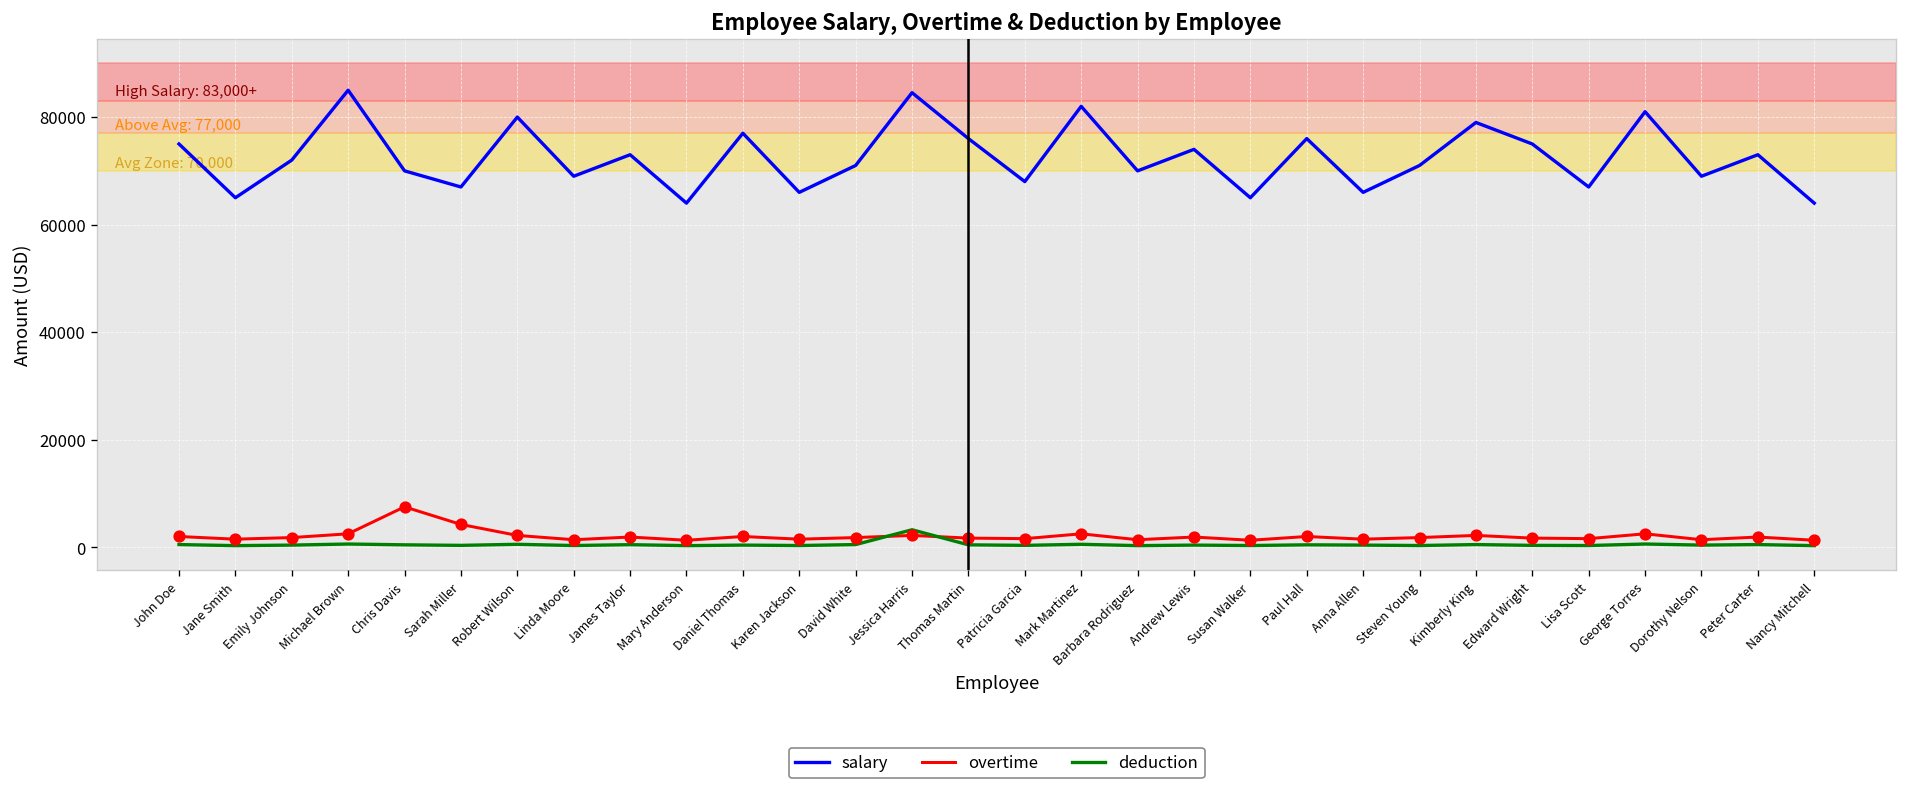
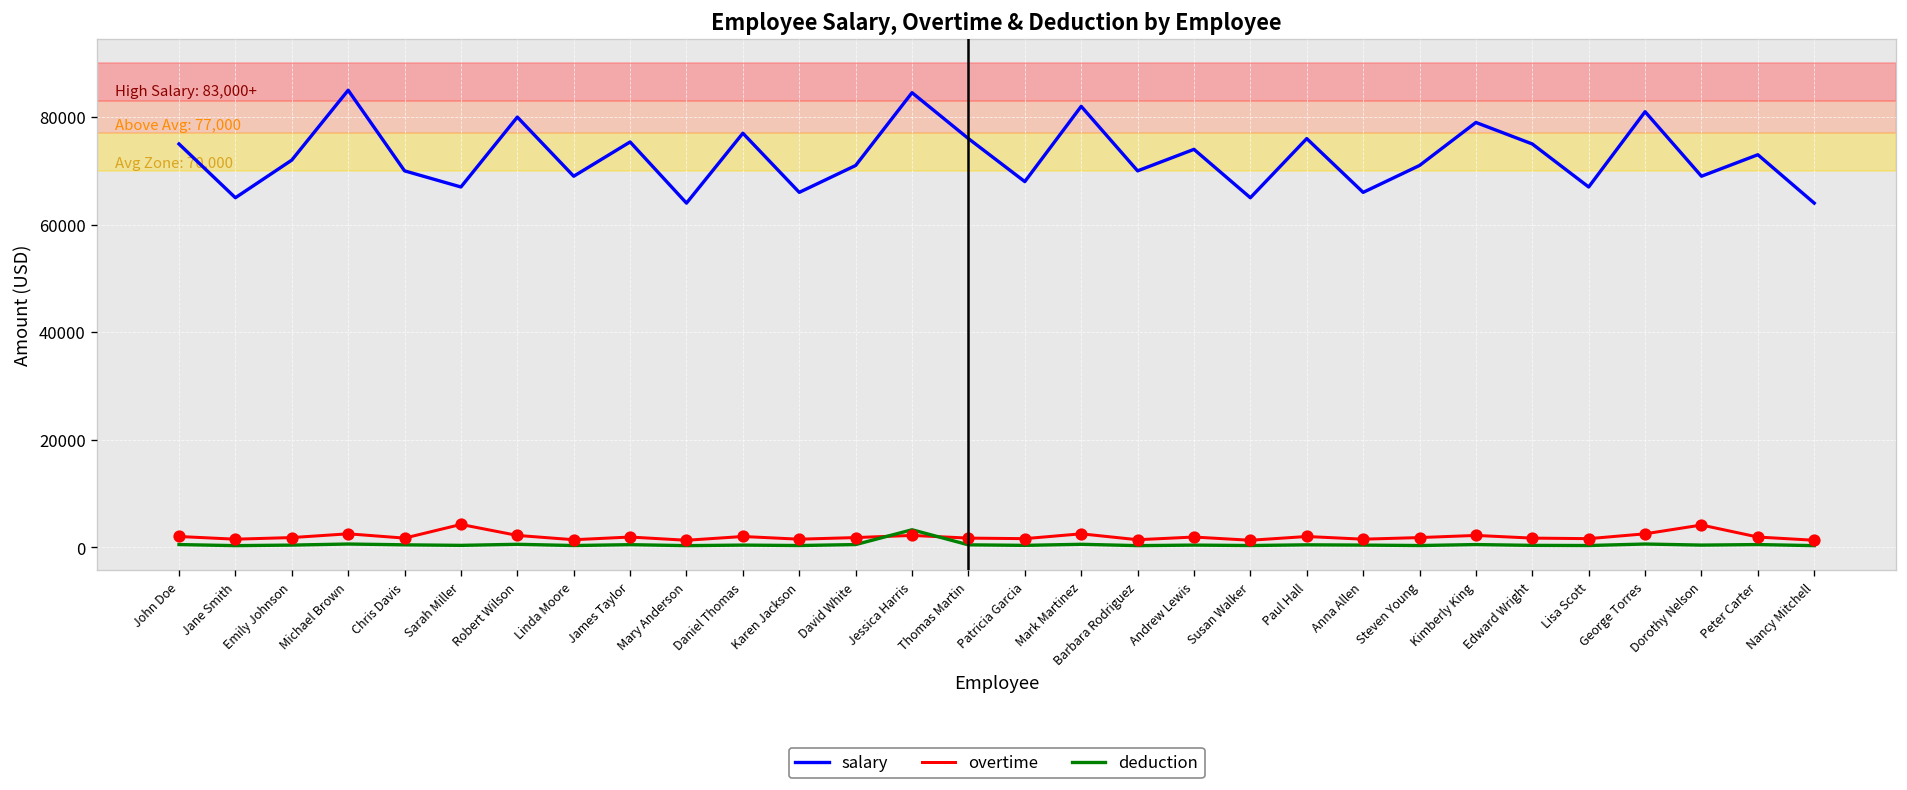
  {
    "salary": {
      "Jane Smith": 65000,
      "Emily Johnson": 72000,
      "Michael Brown": 85000,
      "Chris Davis": 70000,
      "Sarah Miller": 67000,
      "Robert Wilson": 80000,
      "Linda Moore": 69000,
-     "James Taylor": 73000,
+     "James Taylor": 75000,
      "Mary Anderson": 64000,
      "Daniel Thomas": 77000,
      "Karen Jackson": 66000,
      "David White": 71000,
      "Jessica Harris": 85000,
      "Thomas Martin": 76000,
      "Patricia Garcia": 68000,
      "Mark Martinez": 82000,
      "Barbara Rodriguez": 70000,
      "Andrew Lewis": 74000,
      "Susan Walker": 65000,
      "Paul Hall": 76000,
      "Anna Allen": 66000,
      "Steven Young": 71000,
      "Kimberly King": 79000,
      "Edward Wright": 75000,
      "Lisa Scott": 67000,
      "George Torres": 81000,
      "Dorothy Nelson": 69000,
      "Peter Carter": 73000,
      "Nancy Mitchell": 64000
    },
    "overtime": {
      "John Doe": 2000,
      "Jane Smith": 2000,
      "Emily Johnson": 2000,
      "Michael Brown": 3000,
-     "Chris Davis": 8000,
+     "Chris Davis": 2000,
      "Sarah Miller": 4000,
      "Robert Wilson": 2000,
      "Linda Moore": 1000,
      "James Taylor": 2000,
      "Mary Anderson": 1000,
      "Daniel Thomas": 2000,
      "Karen Jackson": 2000,
      "David White": 2000,
      "Jessica Harris": 2000,
      "Thomas Martin": 2000,
      "Patricia Garcia": 2000,
      "Mark Martinez": 3000,
      "Barbara Rodriguez": 1000,
      "Andrew Lewis": 2000,
      "Susan Walker": 1000,
      "Paul Hall": 2000,
      "Anna Allen": 2000,
      "Steven Young": 2000,
      "Kimberly King": 2000,
      "Edward Wright": 2000,
      "Lisa Scott": 2000,
      "George Torres": 3000,
-     "Dorothy Nelson": 1000,
+     "Dorothy Nelson": 4000,
      "Peter Carter": 2000,
      "Nancy Mitchell": 1000
    },
    "deduction": {
      "John Doe": 1000,
      "Jane Smith": 0,
      "Emily Johnson": 0,
      "Michael Brown": 1000,
      "Chris Davis": 0,
      "Sarah Miller": 0,
      "Robert Wilson": 1000,
      "Linda Moore": 0,
      "James Taylor": 0,
      "Mary Anderson": 0,
      "Daniel Thomas": 0,
      "Karen Jackson": 0,
      "David White": 1000,
      "Jessica Harris": 3000,
      "Thomas Martin": 0,
      "Patricia Garcia": 0,
      "Mark Martinez": 1000,
      "Barbara Rodriguez": 0,
      "Andrew Lewis": 0,
      "Susan Walker": 0,
      "Paul Hall": 0,
      "Anna Allen": 0,
      "Steven Young": 0,
      "Kimberly King": 1000,
      "Edward Wright": 0,
      "Lisa Scott": 0,
      "George Torres": 1000,
      "Dorothy Nelson": 0,
      "Peter Carter": 1000,
      "Nancy Mitchell": 0
    }
  }
